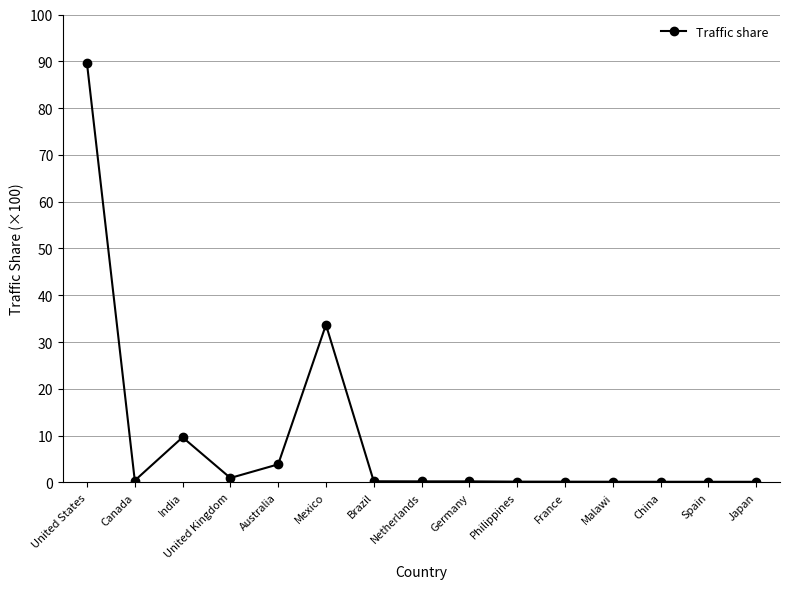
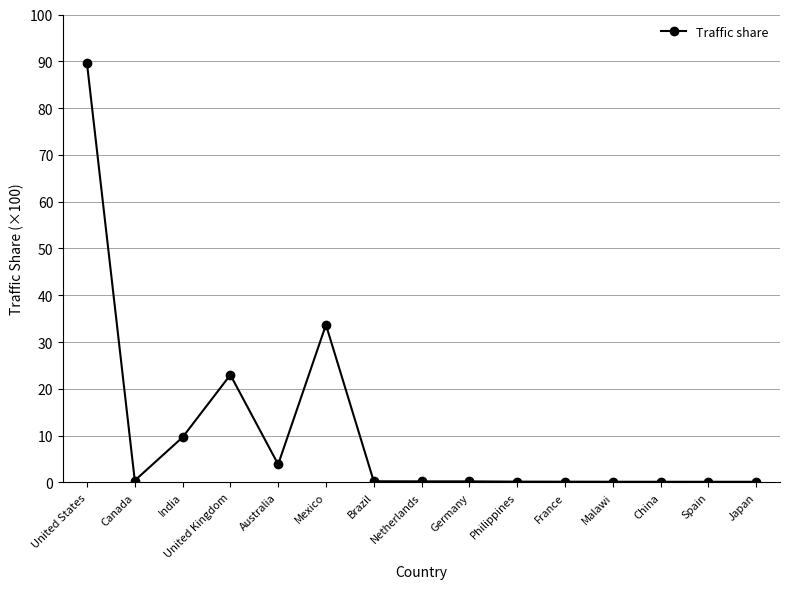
  {
    "United States": 90,
    "Canada": 0,
    "India": 10,
-   "United Kingdom": 1,
+   "United Kingdom": 23,
    "Australia": 4,
    "Mexico": 34,
    "Brazil": 0,
    "Netherlands": 0,
    "Germany": 0,
    "Philippines": 0,
    "France": 0,
    "Malawi": 0,
    "China": 0,
    "Spain": 0,
    "Japan": 0
  }
